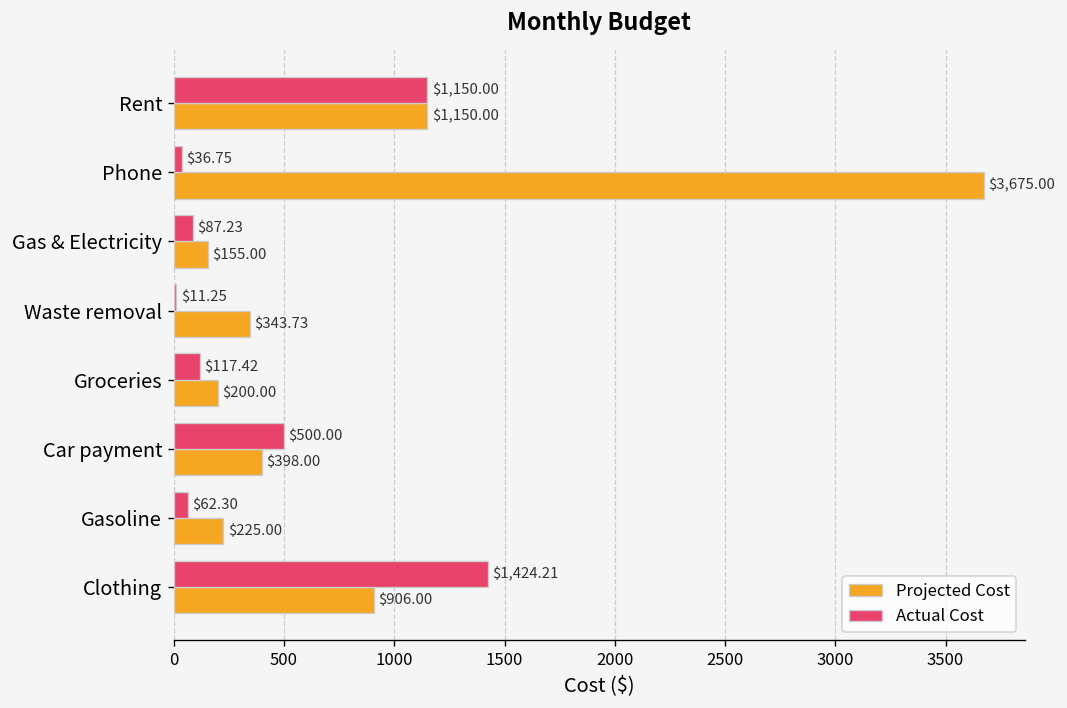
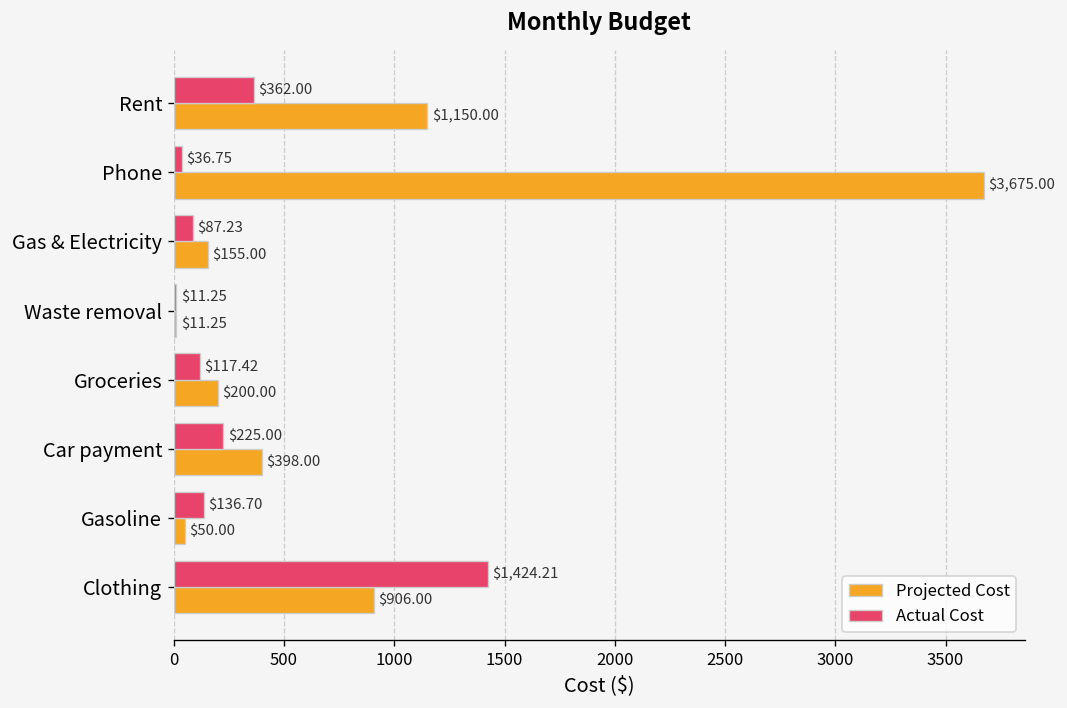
  {
    "Projected Cost": {
      "Rent": "$1,150.00",
      "Phone": "$3,675.00",
      "Gas & Electricity": "$155.00",
-     "Waste removal": "$343.73",
+     "Waste removal": "$11.25",
      "Groceries": "$200.00",
      "Car payment": "$398.00",
-     "Gasoline": "$225.00",
+     "Gasoline": "$50.00",
      "Clothing": "$906.00"
    },
    "Actual Cost": {
-     "Rent": "$1,150.00",
+     "Rent": "$362.00",
      "Phone": "$36.75",
      "Gas & Electricity": "$87.23",
      "Waste removal": "$11.25",
      "Groceries": "$117.42",
-     "Car payment": "$500.00",
-     "Gasoline": "$62.30",
+     "Car payment": "$225.00",
+     "Gasoline": "$136.70",
      "Clothing": "$1,424.21"
    }
  }
